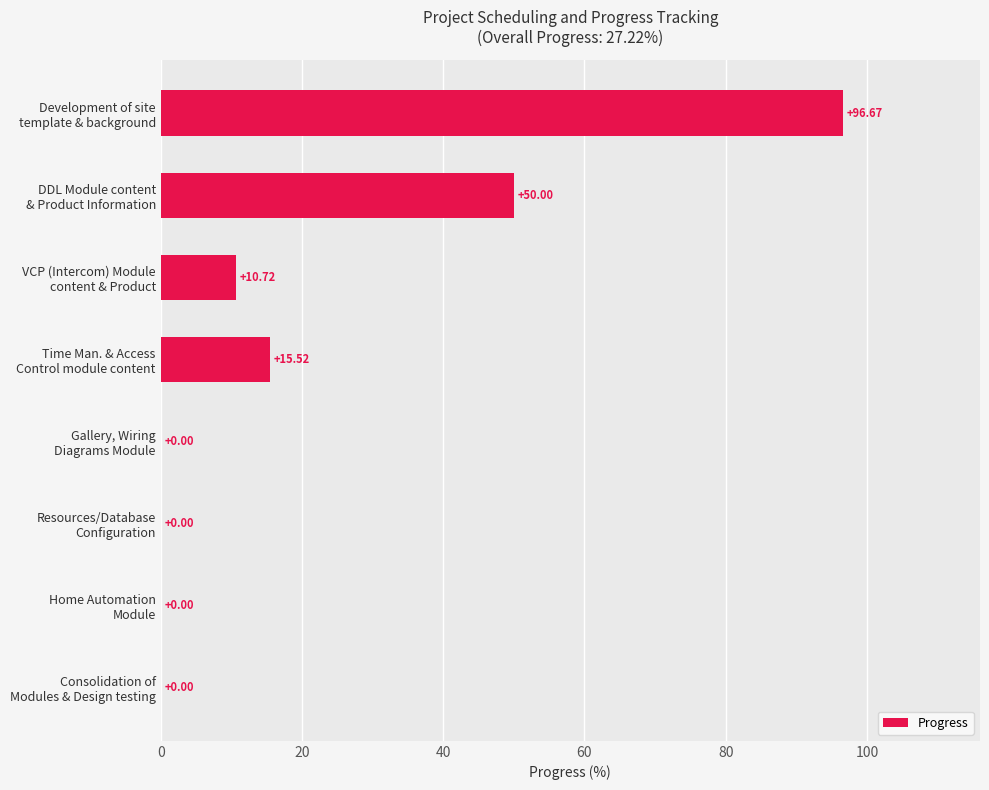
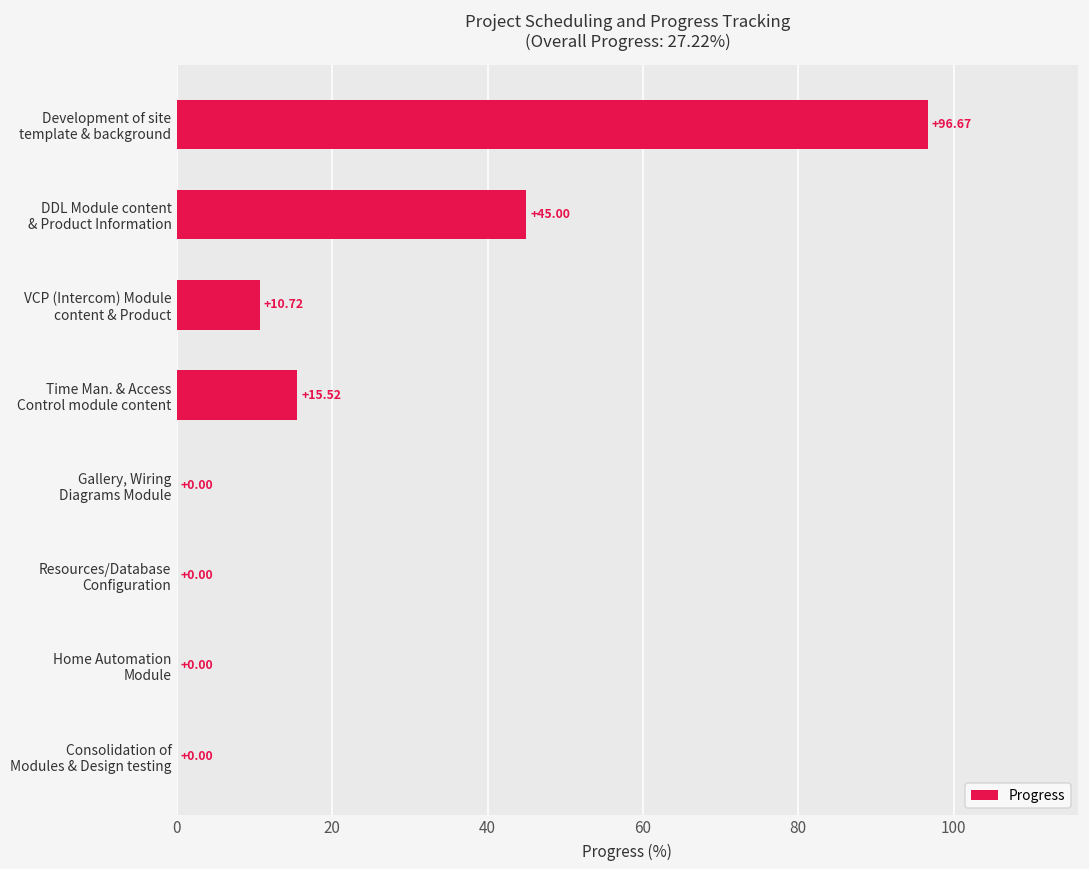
  {
    "Development of site template & background": "+96.67",
-   "DDL Module content & Product Information": "+50.00",
+   "DDL Module content & Product Information": "+45.00",
    "VCP (Intercom) Module content & Product": "+10.72",
    "Time Man. & Access Control module content": "+15.52",
    "Gallery, Wiring Diagrams Module": "+0.00",
    "Resources/Database Configuration": "+0.00",
    "Home Automation Module": "+0.00",
    "Consolidation of Modules & Design testing": "+0.00"
  }
